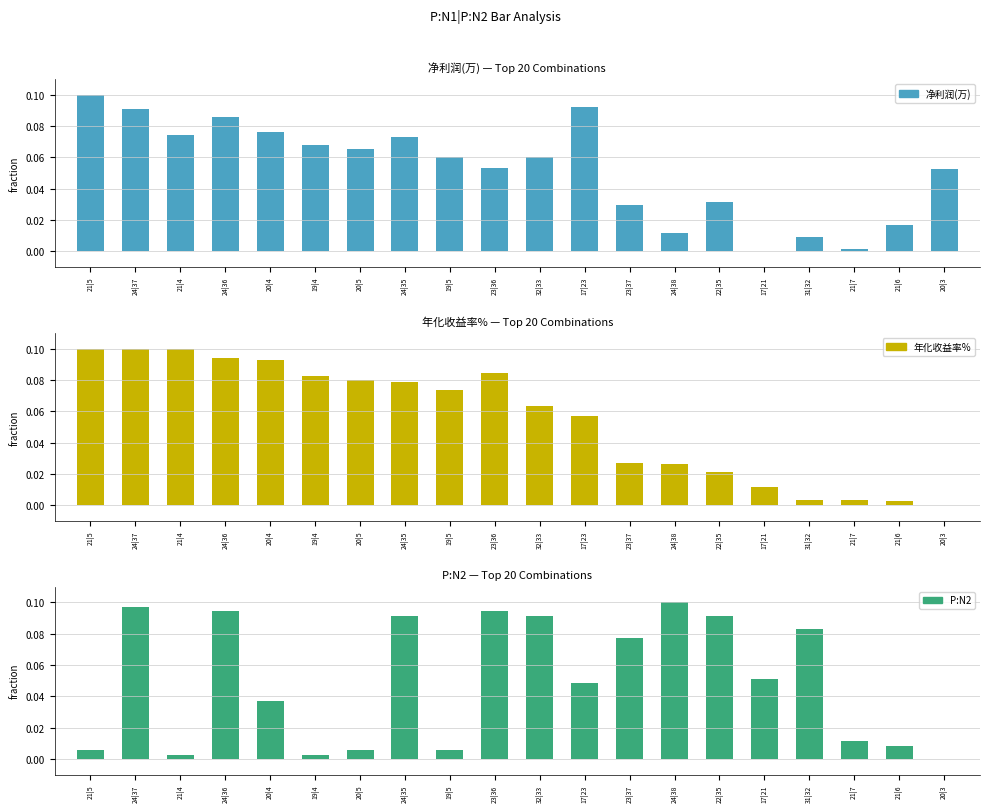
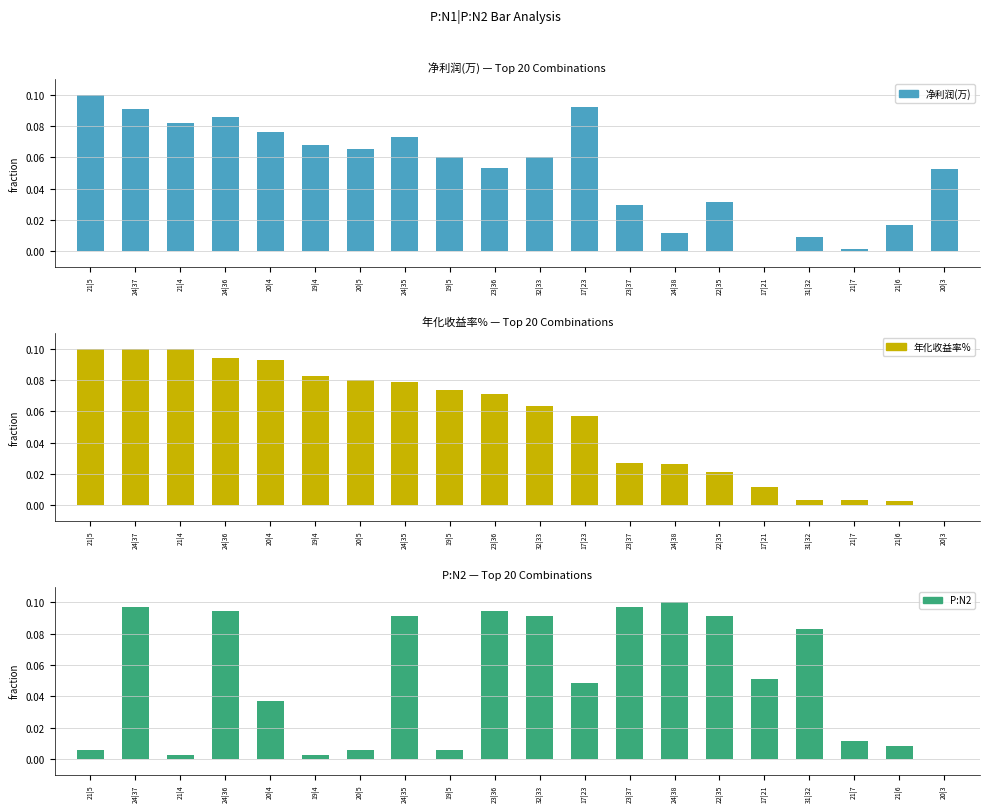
  {
    "净利润(万) — Top 20 Combinations": {
      "21|5": 0.100,
      "24|37": 0.091,
-     "21|4": 0.074,
+     "21|4": 0.082,
      "24|36": 0.086,
      "20|4": 0.076,
      "19|4": 0.068,
      "20|5": 0.065,
      "24|35": 0.073,
      "19|5": 0.060,
      "23|36": 0.053,
      "32|33": 0.060,
      "17|23": 0.092,
      "23|37": 0.030,
      "24|38": 0.012,
      "22|35": 0.031,
      "17|21": 0.000,
      "31|32": 0.009,
      "21|6": 0.017,
      "20|3": 0.053
    },
    "年化收益率% — Top 20 Combinations": {
      "21|5": 0.100,
      "24|37": 0.100,
      "21|4": 0.100,
      "24|36": 0.094,
      "20|4": 0.092,
      "19|4": 0.083,
      "20|5": 0.080,
      "24|35": 0.079,
      "19|5": 0.073,
-     "23|36": 0.084,
+     "23|36": 0.071,
      "32|33": 0.063,
      "17|23": 0.057,
      "23|37": 0.027,
      "24|38": 0.026,
      "22|35": 0.021,
      "17|21": 0.011,
      "31|32": 0.003,
      "21|7": 0.003,
      "21|6": 0.003,
      "20|3": 0.000
    },
    "P:N2 — Top 20 Combinations": {
      "21|5": 0.006,
      "24|37": 0.097,
      "21|4": 0.003,
      "24|36": 0.094,
      "20|4": 0.037,
      "19|4": 0.003,
      "20|5": 0.006,
      "24|35": 0.091,
      "19|5": 0.006,
      "23|36": 0.094,
      "32|33": 0.091,
      "17|23": 0.049,
-     "23|37": 0.077,
+     "23|37": 0.097,
      "24|38": 0.100,
      "22|35": 0.091,
      "17|21": 0.051,
      "31|32": 0.083,
      "21|7": 0.011,
      "21|6": 0.009,
      "20|3": 0.000
    }
  }
